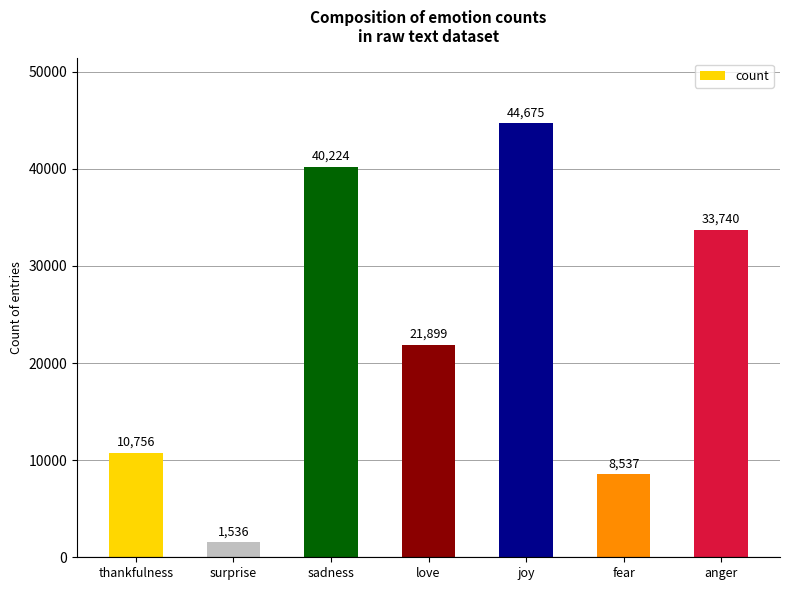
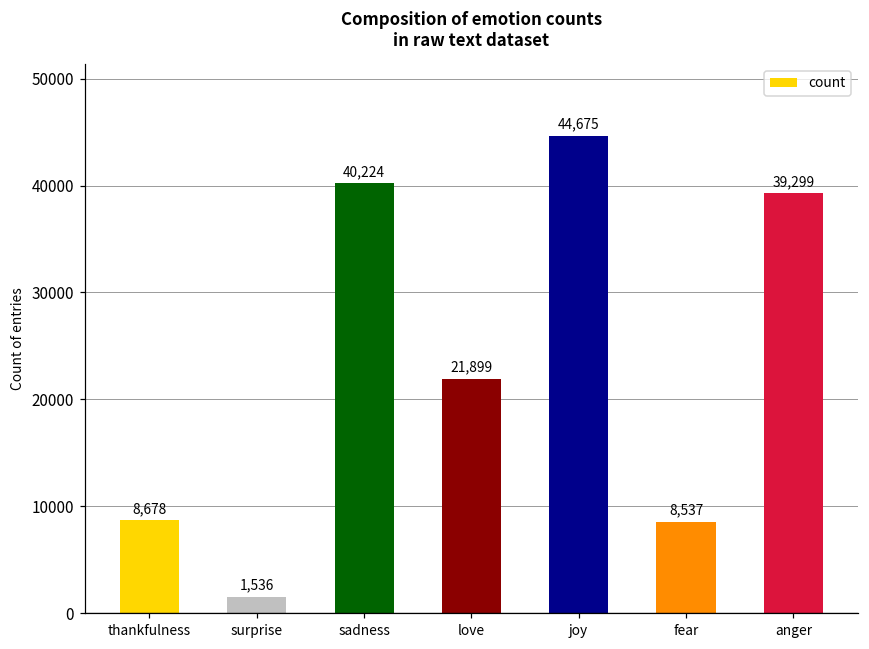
  {
-   "thankfulness": "10,756",
+   "thankfulness": "8,678",
    "surprise": "1,536",
    "sadness": "40,224",
    "love": "21,899",
    "joy": "44,675",
    "fear": "8,537",
-   "anger": "33,740"
+   "anger": "39,299"
  }
